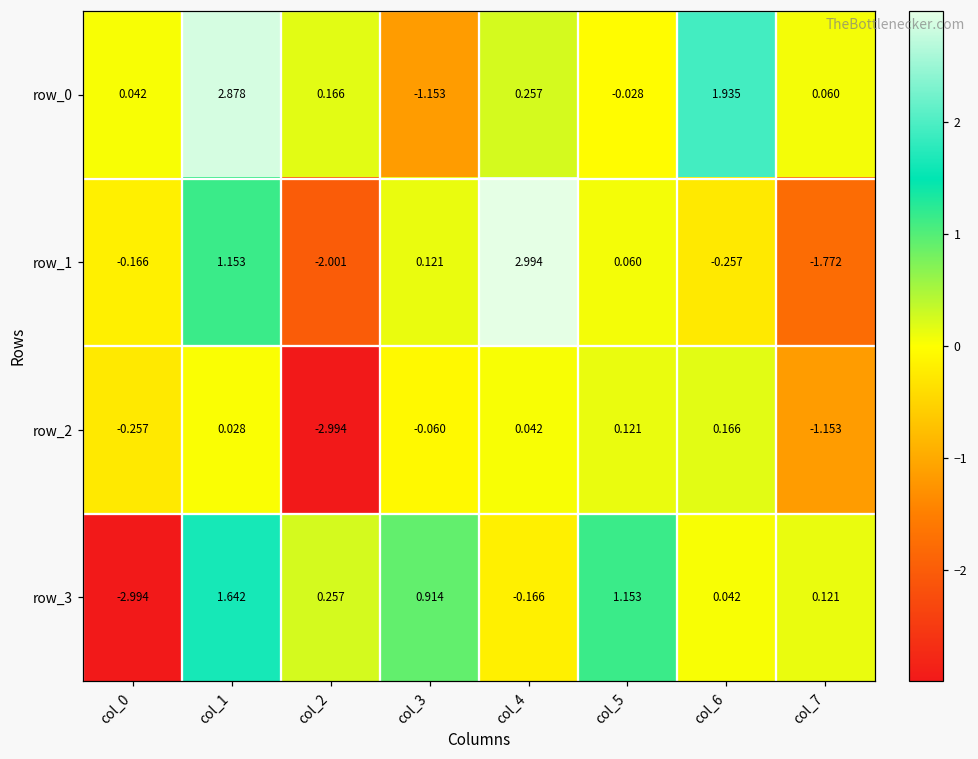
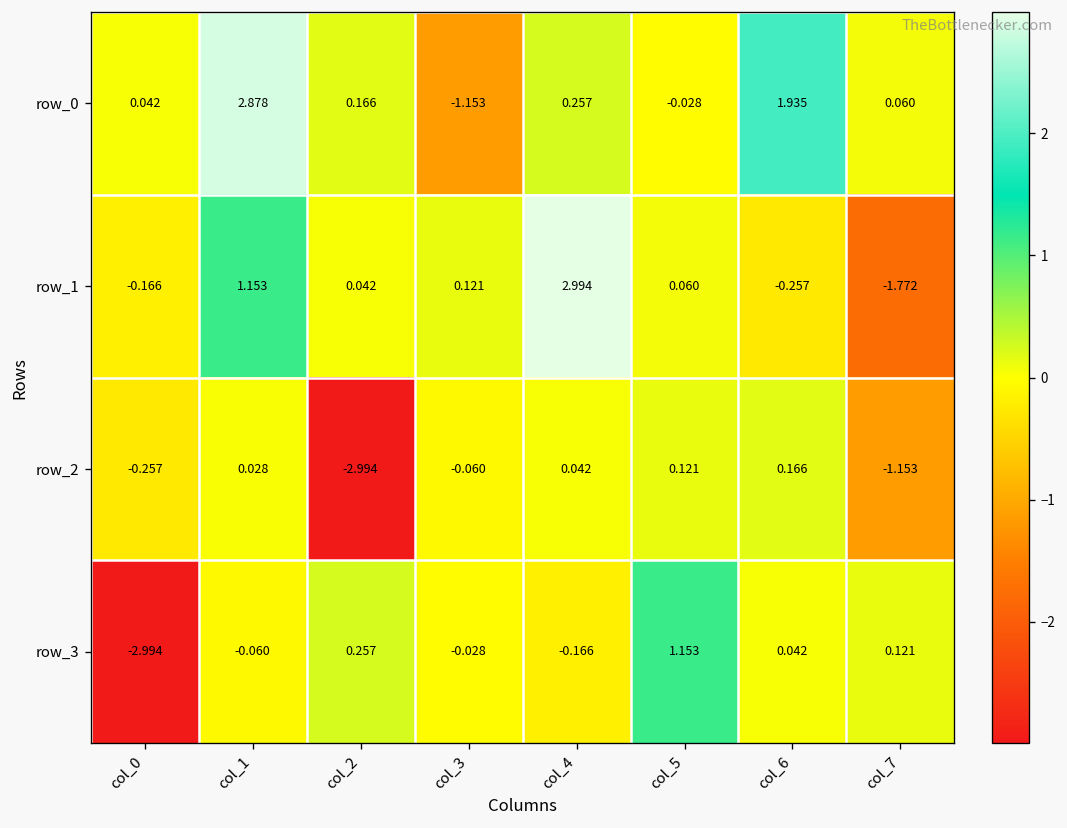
  {
    "row_0": {
      "col_0": 0.042,
      "col_1": 2.878,
      "col_2": 0.166,
      "col_3": -1.153,
      "col_4": 0.257,
      "col_5": -0.028,
      "col_6": 1.935,
      "col_7": 0.060
    },
    "row_1": {
      "col_0": -0.166,
      "col_1": 1.153,
-     "col_2": -2.001,
+     "col_2": 0.042,
      "col_3": 0.121,
      "col_4": 2.994,
      "col_5": 0.060,
      "col_6": -0.257,
      "col_7": -1.772
    },
    "row_2": {
      "col_0": -0.257,
      "col_1": 0.028,
      "col_2": -2.994,
      "col_3": -0.060,
      "col_4": 0.042,
      "col_5": 0.121,
      "col_6": 0.166,
      "col_7": -1.153
    },
    "row_3": {
      "col_0": -2.994,
-     "col_1": 1.642,
+     "col_1": -0.060,
      "col_2": 0.257,
-     "col_3": 0.914,
+     "col_3": -0.028,
      "col_4": -0.166,
      "col_5": 1.153,
      "col_6": 0.042,
      "col_7": 0.121
    }
  }
